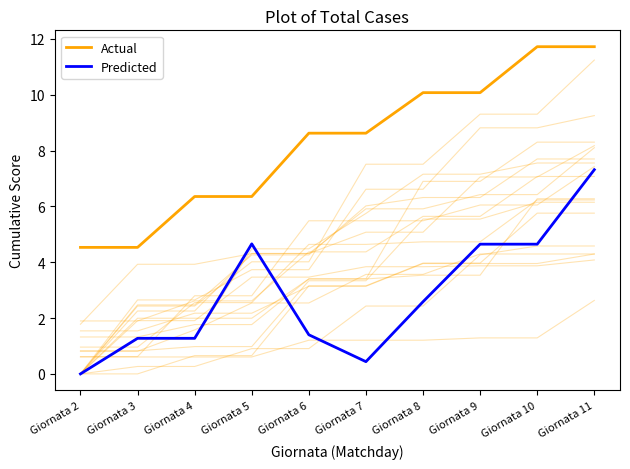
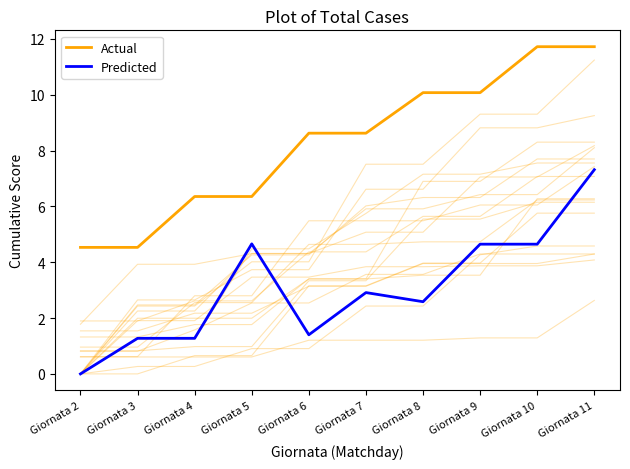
  {
    "Predicted": {
      "Giornata 5": 4.7,
      "Giornata 6": 1.4,
-     "Giornata 7": 0.4,
+     "Giornata 7": 2.9,
      "Giornata 8": 2.6,
      "Giornata 11": 7.3
    }
  }
